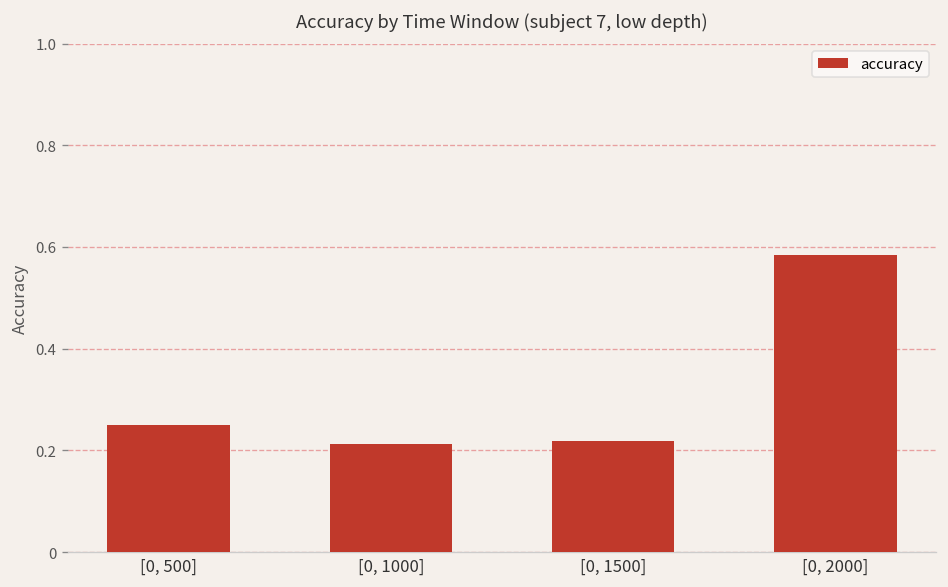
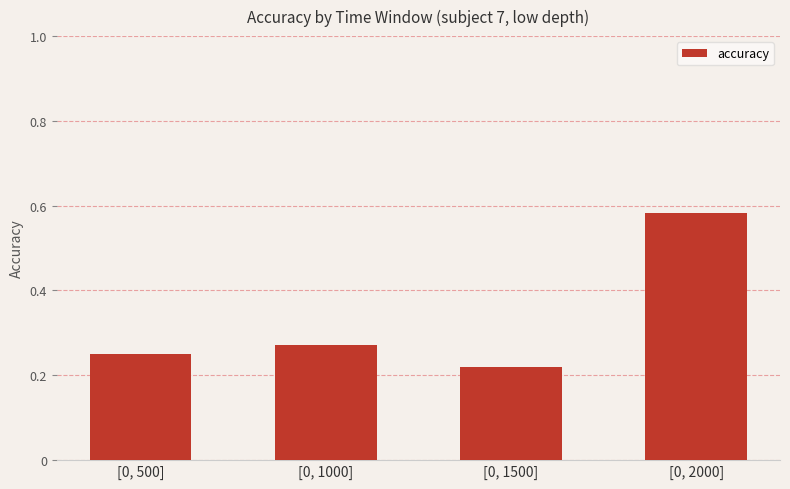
  {
    "[0, 500]": 0.25,
-   "[0, 1000]": 0.21,
+   "[0, 1000]": 0.27,
    "[0, 1500]": 0.22,
    "[0, 2000]": 0.58
  }
